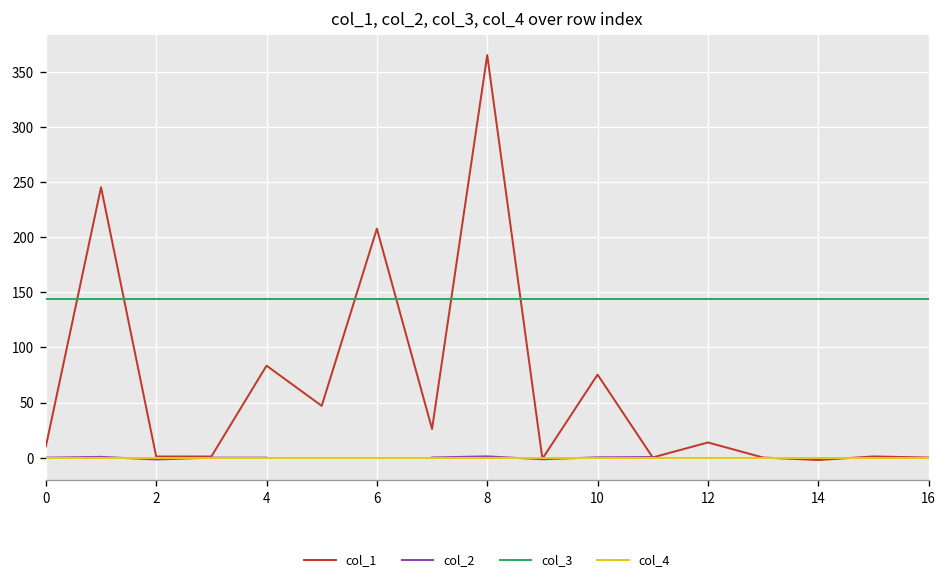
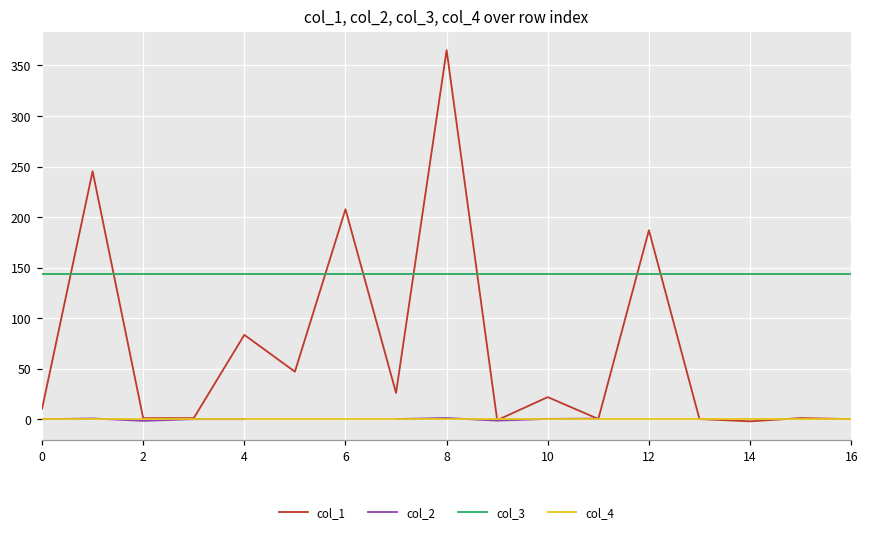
  {
    "col_1": {
      "0": 10,
      "4": 80,
      "6": 210,
      "8": 370,
-     "10": 80,
-     "12": 10
+     "10": 20,
+     "12": 190
    },
    "col_3": {
      "0": 140,
      "2": 140,
      "4": 140,
      "6": 140,
      "8": 140,
      "10": 140,
      "12": 140,
      "14": 140,
      "16": 140
    },
    "col_4": {
      "6": 0,
      "12": 0
    }
  }
